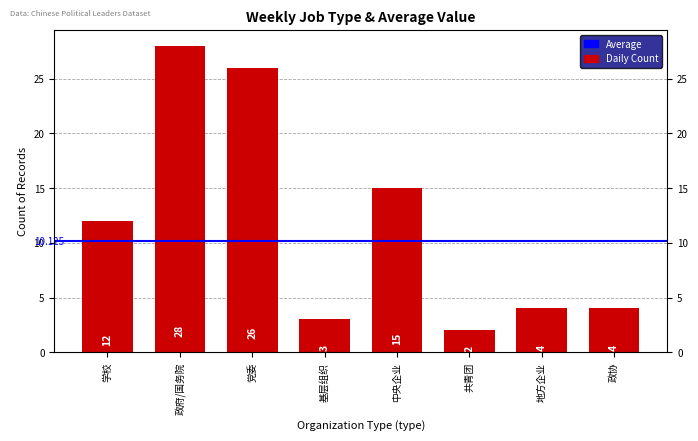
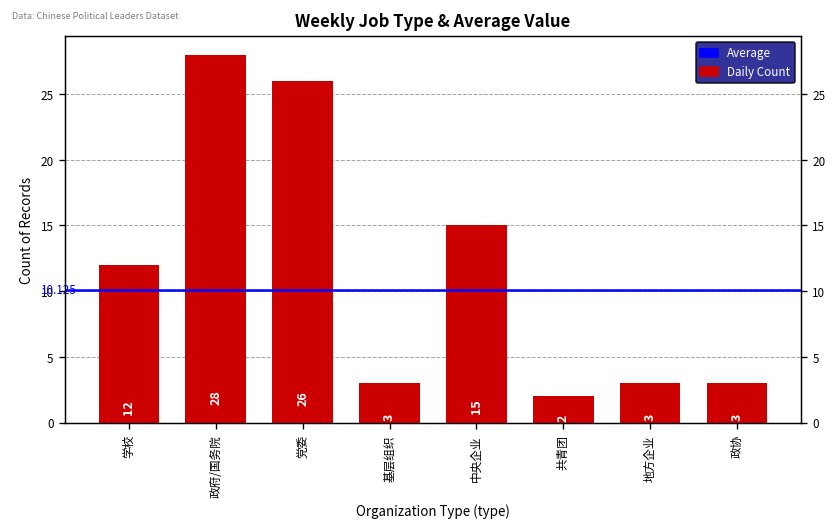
  {
    "学校": 12,
    "政府/国务院": 28,
    "党委": 26,
    "基层组织": 3,
    "中央企业": 15,
    "共青团": 2,
-   "地方企业": 4,
-   "政协": 4
+   "地方企业": 3,
+   "政协": 3
  }
